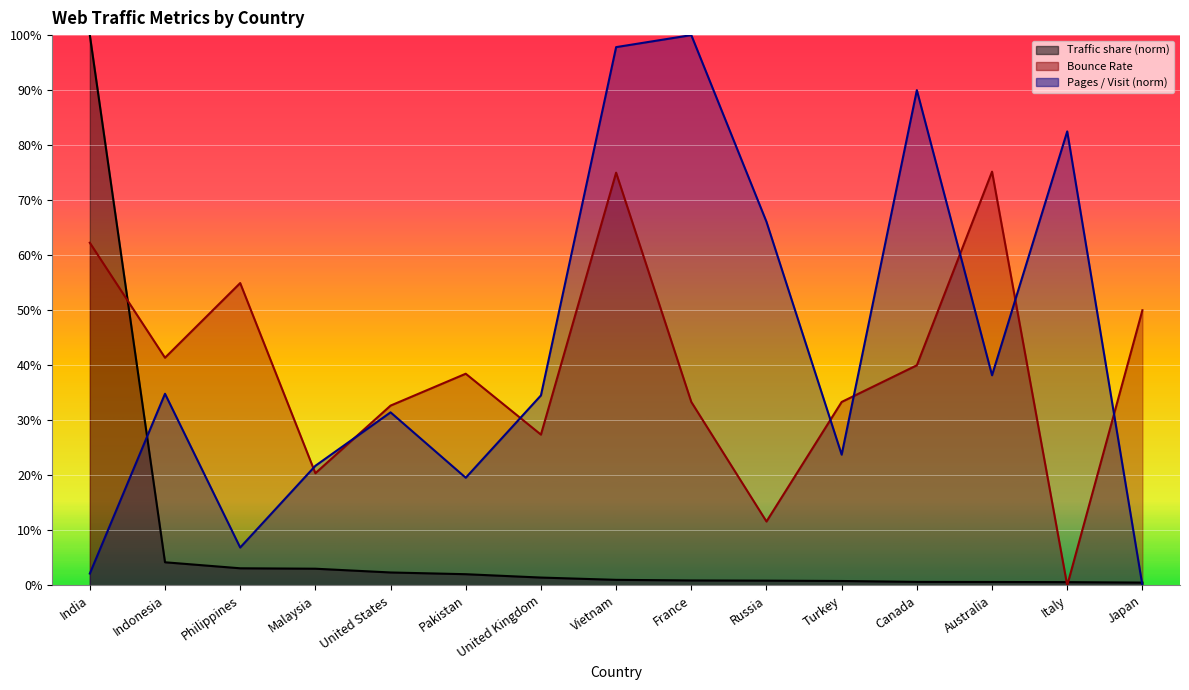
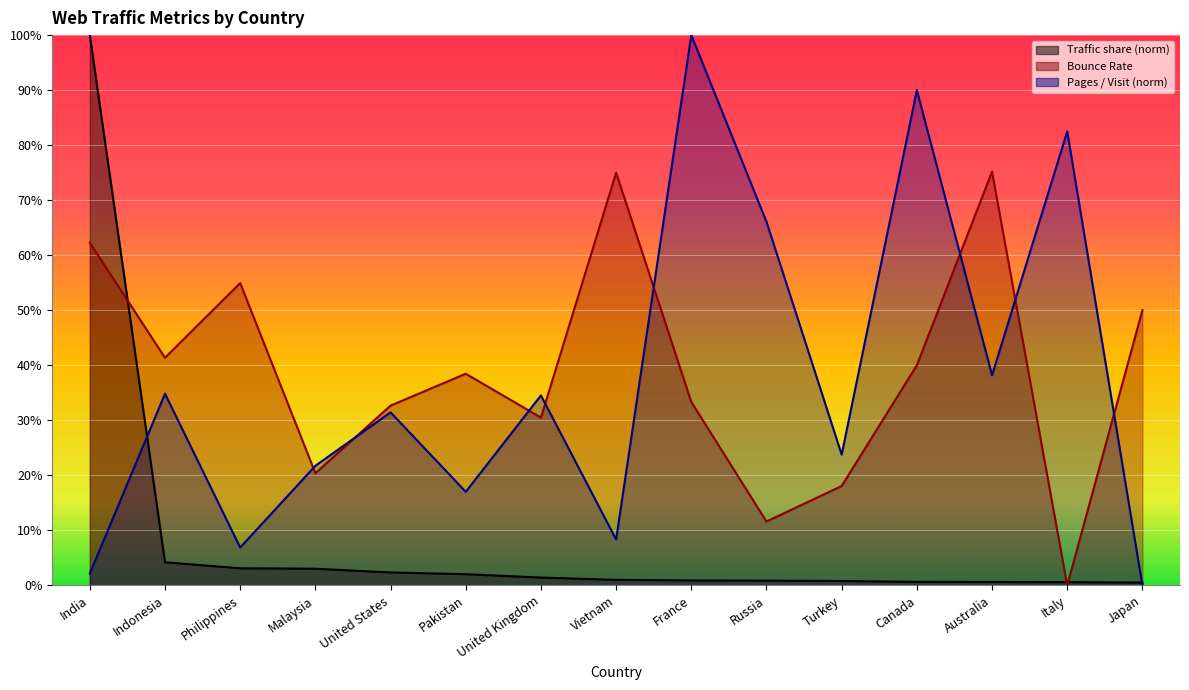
  {
    "Bounce Rate": {
      "India": "62%",
      "Indonesia": "41%",
      "Philippines": "55%",
      "Malaysia": "20%",
      "United States": "33%",
      "Pakistan": "38%",
-     "United Kingdom": "27%",
+     "United Kingdom": "30%",
      "Vietnam": "75%",
      "France": "33%",
      "Russia": "12%",
-     "Turkey": "33%",
+     "Turkey": "18%",
      "Canada": "40%",
      "Australia": "75%",
      "Italy": "0%",
      "Japan": "50%"
    },
    "Pages / Visit (norm)": {
      "India": "2%",
      "Indonesia": "35%",
      "Philippines": "7%",
      "Malaysia": "22%",
      "United States": "31%",
-     "Pakistan": "20%",
+     "Pakistan": "17%",
      "United Kingdom": "35%",
-     "Vietnam": "98%",
+     "Vietnam": "8%",
      "France": "100%",
      "Russia": "66%",
      "Turkey": "24%",
      "Canada": "90%",
      "Australia": "38%",
      "Italy": "83%",
      "Japan": "0%"
    }
  }
